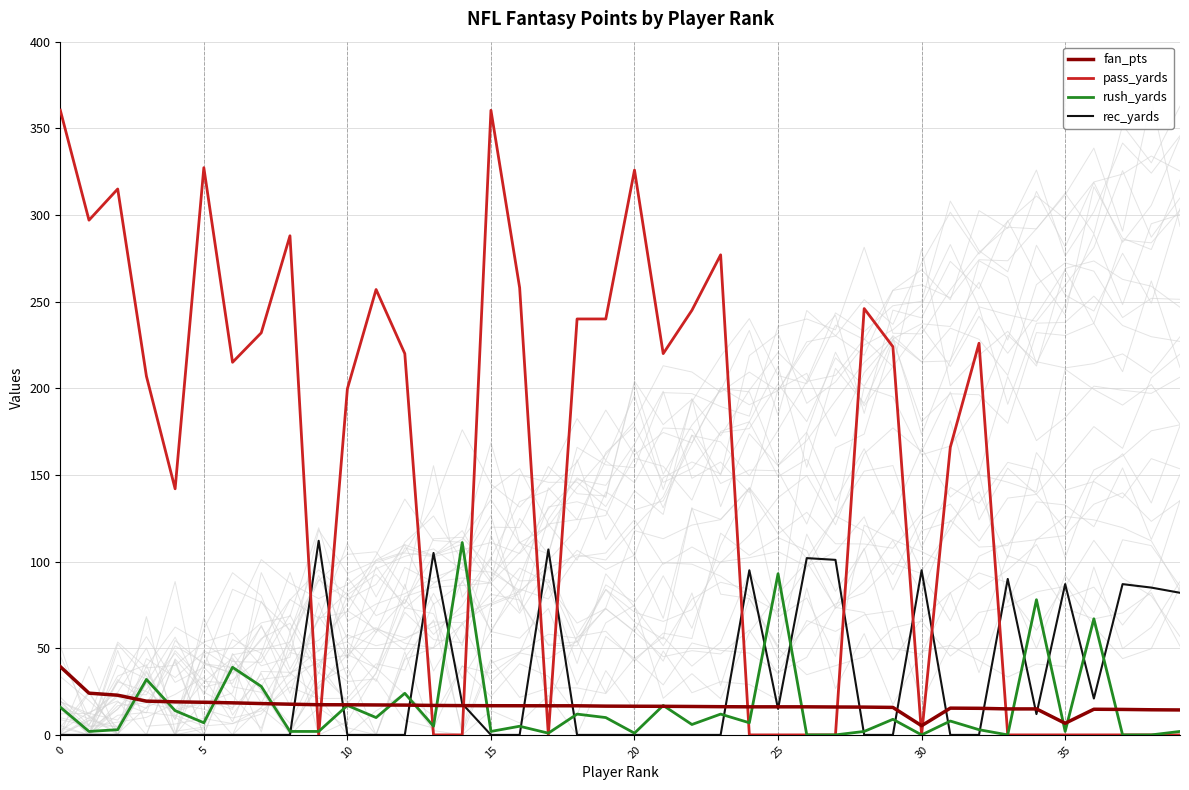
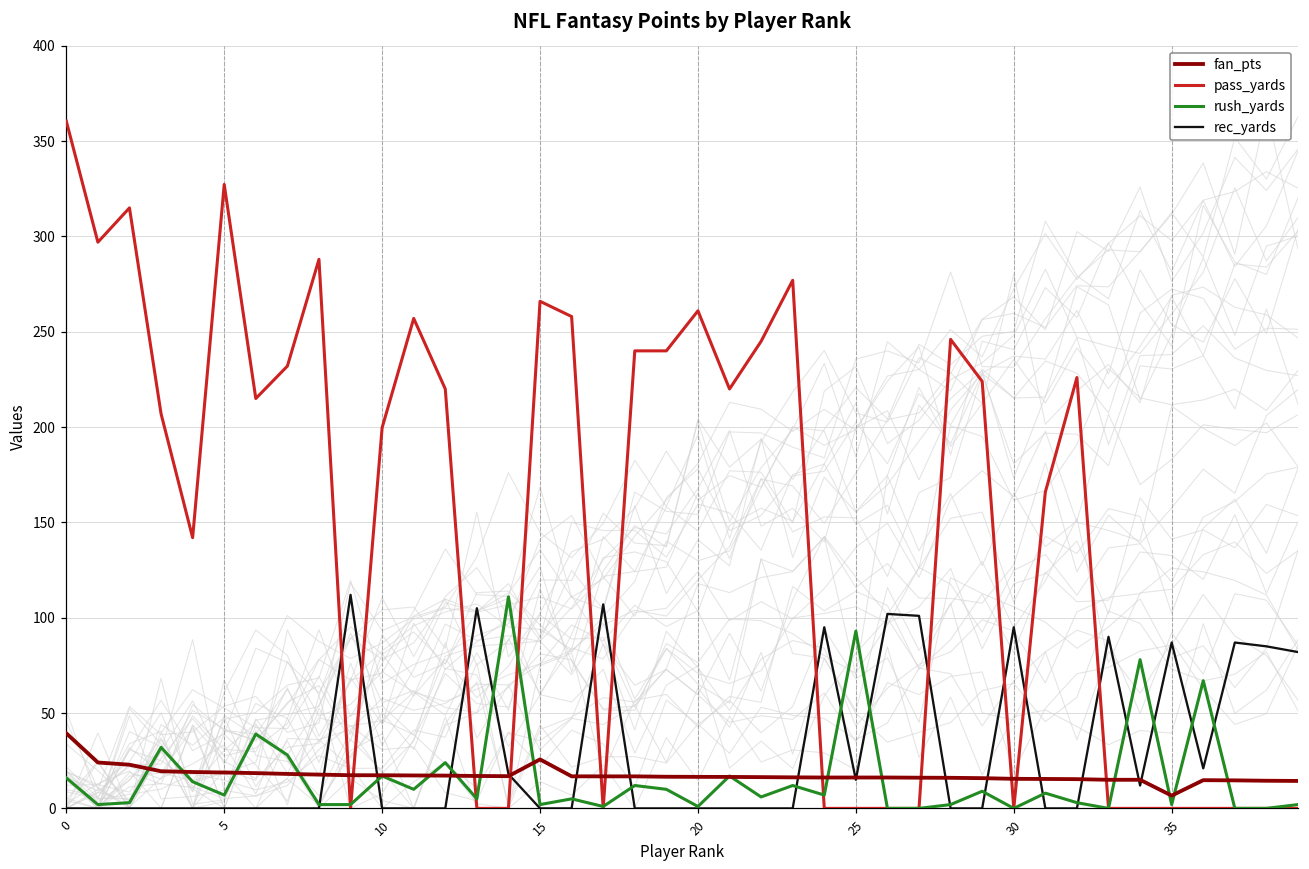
  {
    "fan_pts": {
      "0": 39,
-     "15": 17,
+     "15": 26,
      "20": 17,
-     "30": 5,
+     "30": 16,
      "35": 7
    },
    "pass_yards": {
      "0": 361,
      "5": 327,
      "10": 200,
-     "15": 360,
-     "20": 326,
+     "15": 266,
+     "20": 261,
      "25": 0,
      "35": 0
    },
    "rush_yards": {
      "5": 7,
      "15": 2,
      "25": 93,
      "35": 2
    },
    "rec_yards": {
      "15": 0
    }
  }
